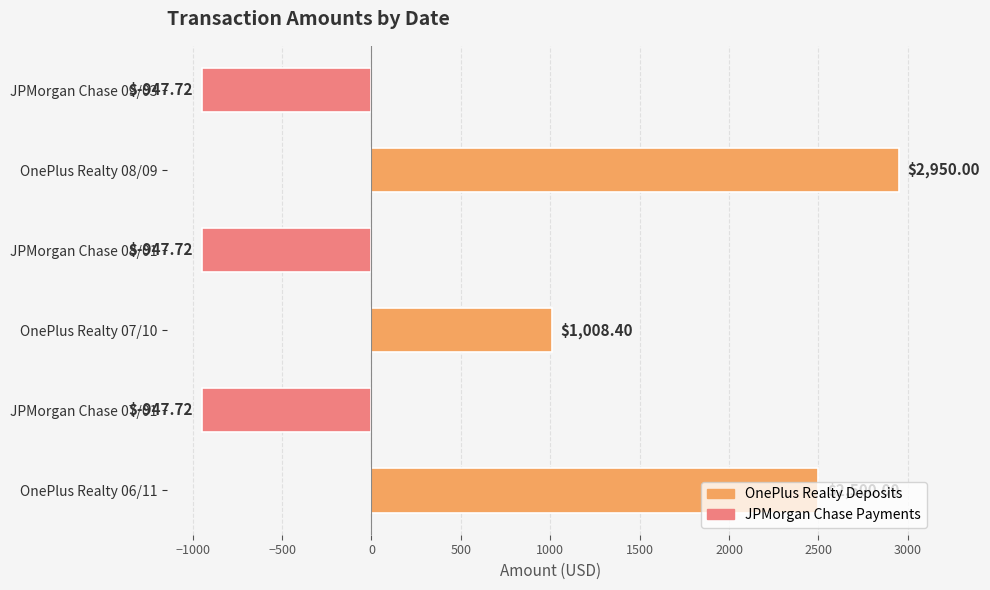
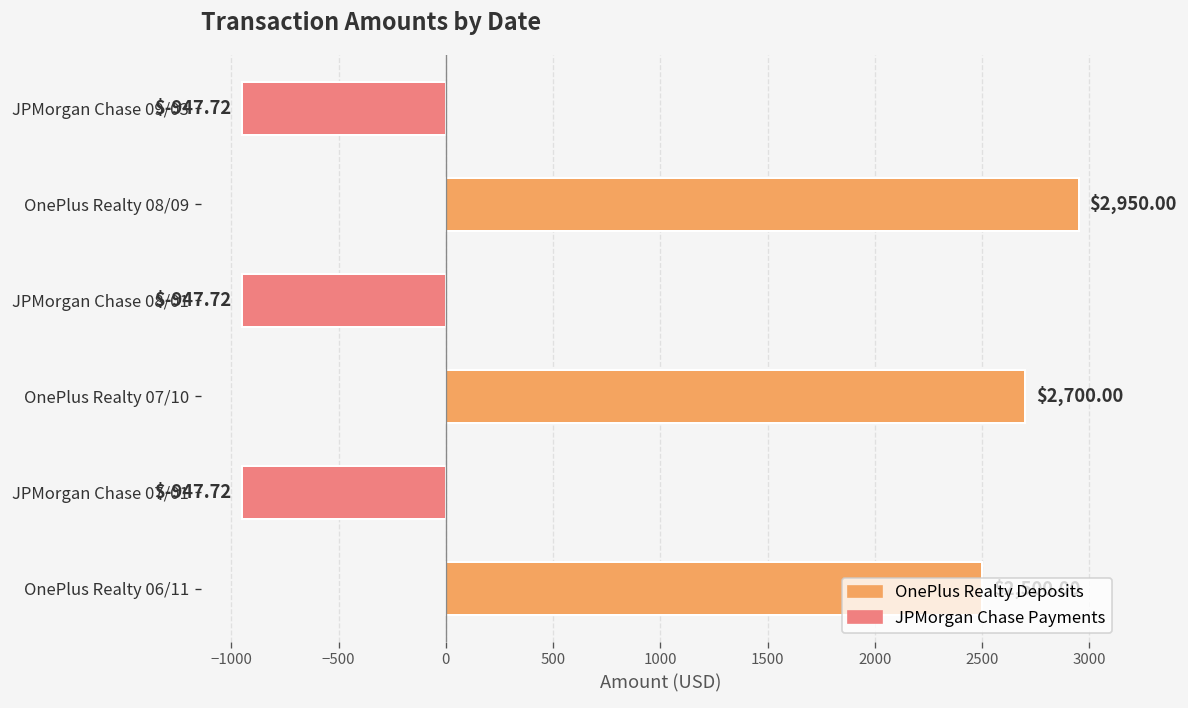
  {
    "JPMorgan Chase 09/03": "$-947.72",
    "OnePlus Realty 08/09": "$2,950.00",
    "JPMorgan Chase 08/01": "$-947.72",
-   "OnePlus Realty 07/10": "$1,008.40",
+   "OnePlus Realty 07/10": "$2,700.00",
    "JPMorgan Chase 07/01": "$-947.72"
  }
